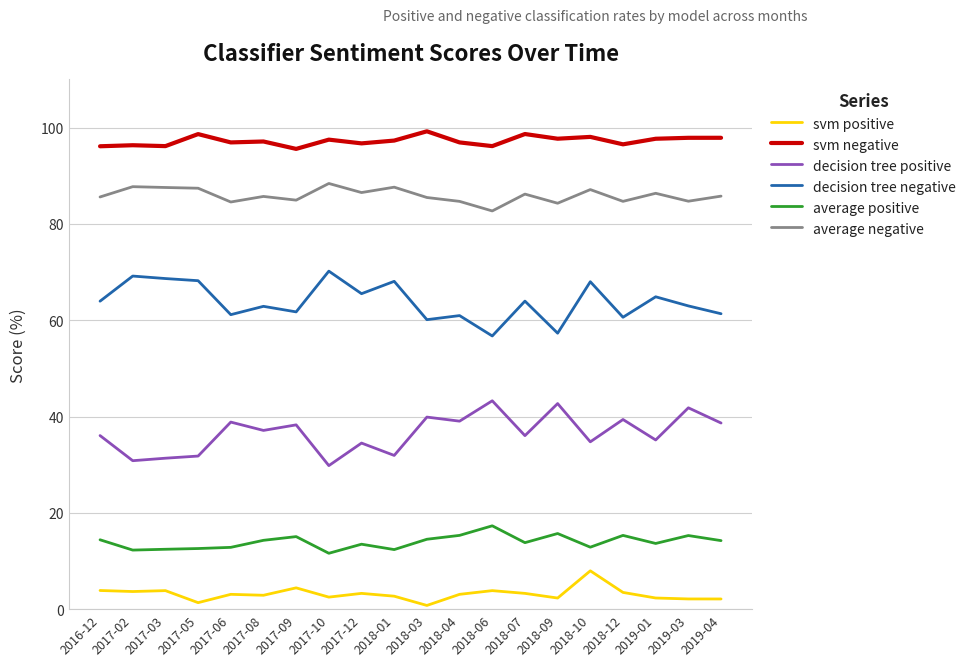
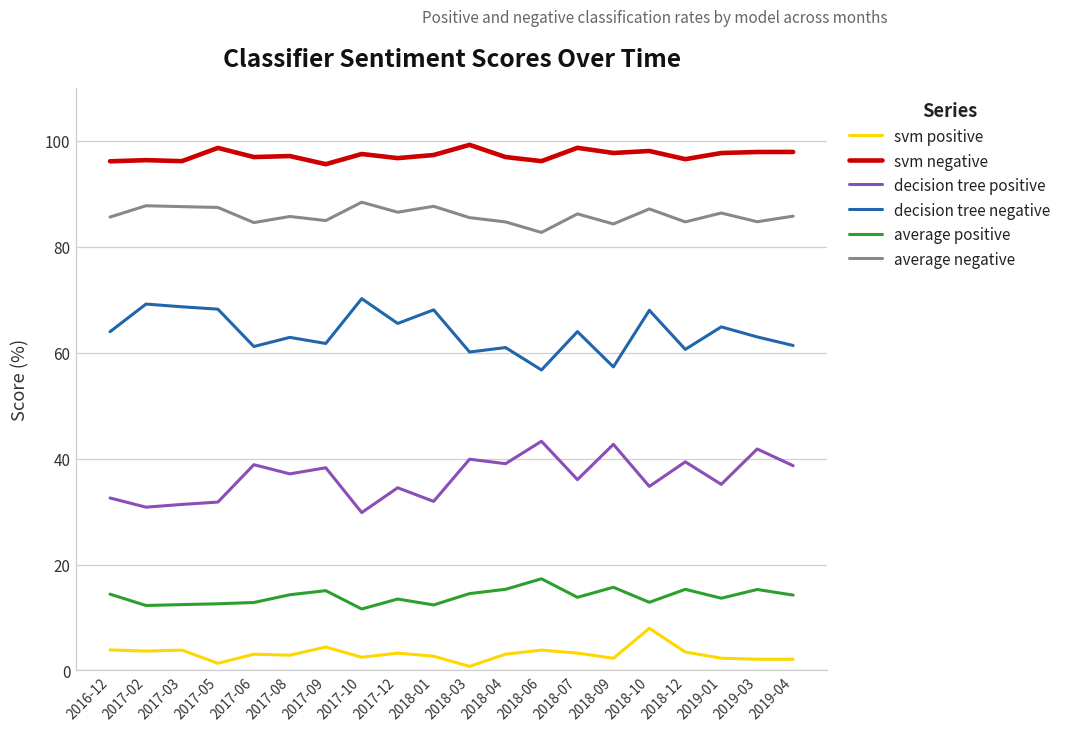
  {
    "svm positive": {
      "2016-12": 4,
      "2017-02": 4,
      "2017-03": 4,
      "2017-05": 1,
      "2017-06": 3,
      "2017-08": 3,
      "2017-09": 4,
      "2017-10": 3,
      "2017-12": 3,
      "2018-01": 3,
      "2018-03": 1,
      "2018-04": 3,
      "2018-06": 4,
      "2018-07": 3,
      "2018-09": 2,
      "2018-10": 8,
      "2018-12": 3,
      "2019-01": 2,
      "2019-03": 2,
      "2019-04": 2
    },
    "svm negative": {
      "2016-12": 96,
      "2017-02": 96,
      "2017-03": 96,
      "2017-05": 99,
      "2017-06": 97,
      "2017-08": 97,
      "2017-09": 96,
      "2017-10": 98,
      "2017-12": 97,
      "2018-01": 97,
      "2018-03": 99,
      "2018-04": 97,
      "2018-06": 96,
      "2018-07": 99,
      "2018-09": 98,
      "2018-10": 98,
      "2018-12": 97,
      "2019-01": 98,
      "2019-03": 98,
      "2019-04": 98
    },
    "decision tree positive": {
-     "2016-12": 36,
+     "2016-12": 33,
      "2017-02": 31,
      "2017-03": 31,
      "2017-05": 32,
      "2017-06": 39,
      "2017-08": 37,
      "2017-09": 38,
      "2017-10": 30,
      "2017-12": 34,
      "2018-01": 32,
      "2018-03": 40,
      "2018-04": 39,
      "2018-06": 43,
      "2018-07": 36,
      "2018-09": 43,
      "2018-10": 35,
      "2018-12": 39,
      "2019-01": 35,
      "2019-03": 42,
      "2019-04": 39
    },
    "decision tree negative": {
      "2016-12": 64,
      "2017-02": 69,
      "2017-03": 69,
      "2017-05": 68,
      "2017-06": 61,
      "2017-08": 63,
      "2017-09": 62,
      "2017-10": 70,
      "2017-12": 66,
      "2018-01": 68,
      "2018-03": 60,
      "2018-04": 61,
      "2018-06": 57,
      "2018-07": 64,
      "2018-09": 57,
      "2018-10": 68,
      "2018-12": 61,
      "2019-01": 65,
      "2019-03": 63,
      "2019-04": 61
    },
    "average positive": {
      "2016-12": 14,
      "2017-02": 12,
      "2017-03": 12,
      "2017-05": 13,
      "2017-06": 13,
      "2017-08": 14,
      "2017-09": 15,
      "2017-10": 12,
      "2017-12": 13,
      "2018-01": 12,
      "2018-03": 15,
      "2018-04": 15,
      "2018-06": 17,
      "2018-07": 14,
      "2018-09": 16,
      "2018-10": 13,
      "2018-12": 15,
      "2019-01": 14,
      "2019-03": 15,
      "2019-04": 14
    },
    "average negative": {
      "2016-12": 86,
      "2017-02": 88,
      "2017-03": 88,
      "2017-05": 87,
      "2017-06": 85,
      "2017-08": 86,
      "2017-09": 85,
      "2017-10": 88,
      "2017-12": 87,
      "2018-01": 88,
      "2018-03": 85,
      "2018-04": 85,
      "2018-06": 83,
      "2018-07": 86,
      "2018-09": 84,
      "2018-10": 87,
      "2018-12": 85,
      "2019-01": 86,
      "2019-03": 85,
      "2019-04": 86
    }
  }
